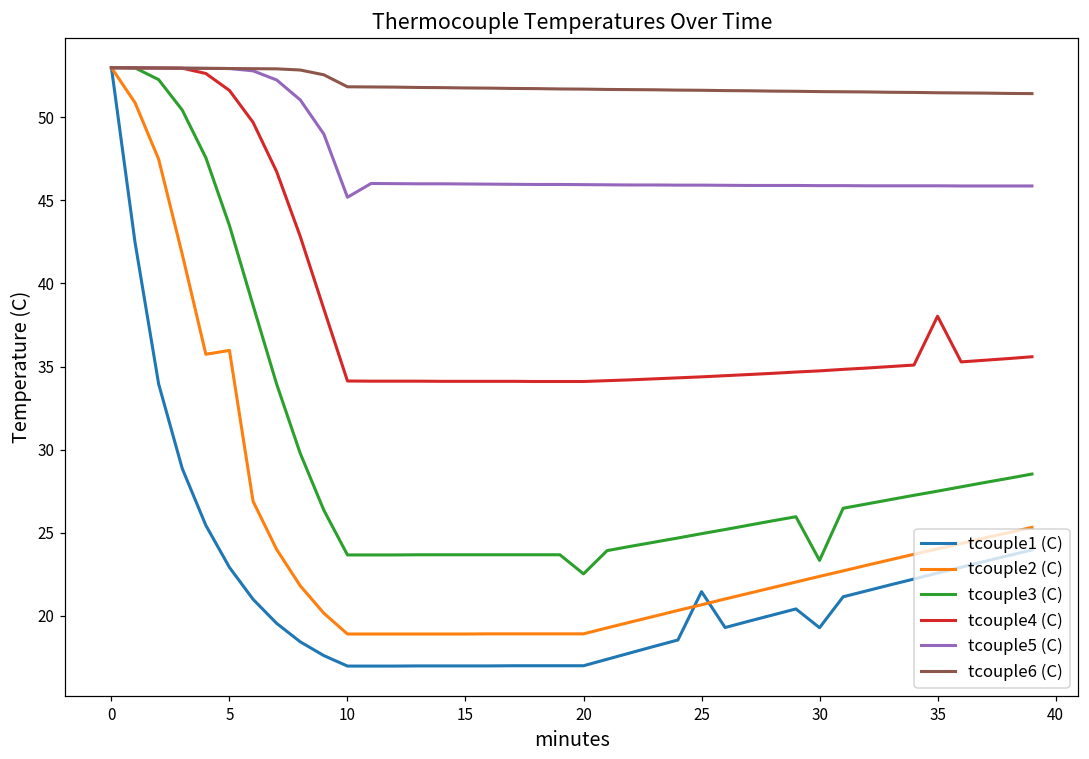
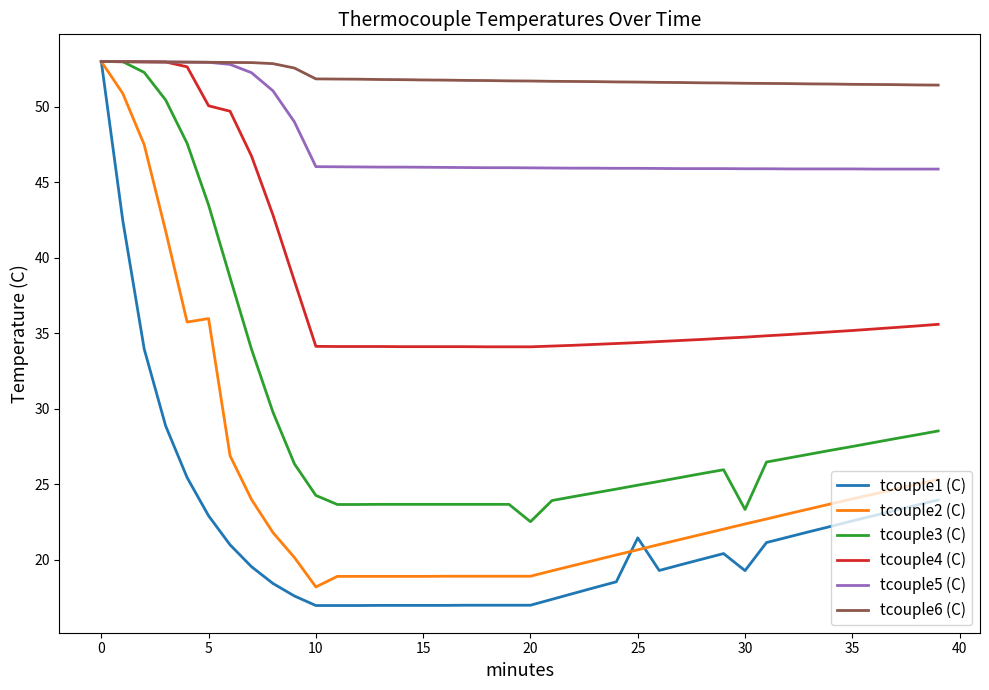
  {
    "tcouple1 (C)": {
      "5": 22.9,
      "10": 17.0,
      "15": 17.0,
      "20": 17.0,
      "25": 21.5,
      "30": 19.3
    },
    "tcouple2 (C)": {
      "5": 36.0,
-     "10": 18.9,
+     "10": 18.2,
      "15": 18.9,
      "20": 18.9,
      "25": 20.7,
      "30": 22.4
    },
    "tcouple3 (C)": {
      "5": 43.5,
-     "10": 23.7,
+     "10": 24.3,
      "15": 23.7,
      "20": 22.5,
      "25": 24.9,
      "30": 23.3,
      "35": 27.5
    },
    "tcouple4 (C)": {
-     "5": 51.6,
+     "5": 50.1,
      "10": 34.1,
      "15": 34.1,
      "20": 34.1,
      "25": 34.4,
      "30": 34.7,
-     "35": 38.0
+     "35": 35.2
    },
    "tcouple5 (C)": {
-     "10": 45.2,
+     "10": 46.0,
      "15": 46.0,
      "20": 46.0,
      "25": 45.9,
      "30": 45.9,
      "35": 45.9
    },
    "tcouple6 (C)": {
      "10": 51.8,
      "15": 51.8,
      "20": 51.7,
      "25": 51.6,
      "30": 51.6,
      "35": 51.5
    }
  }
